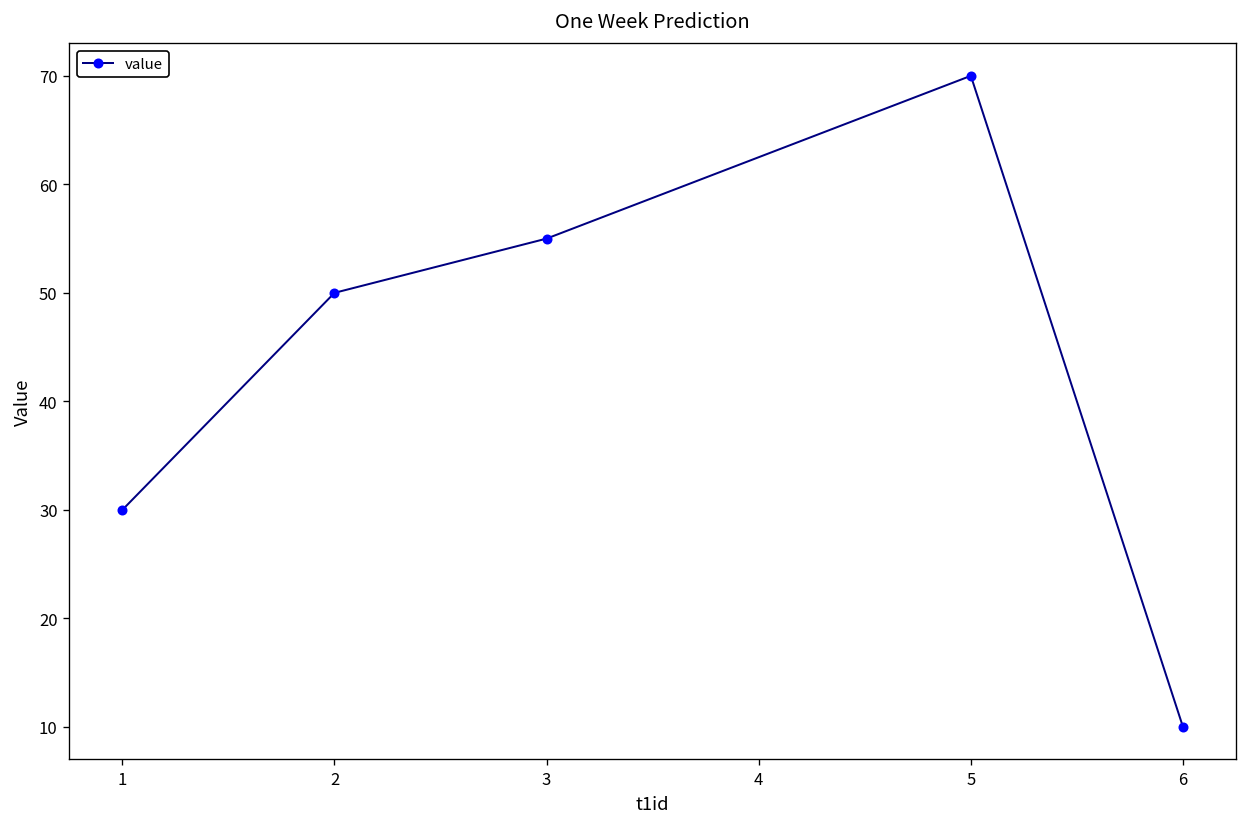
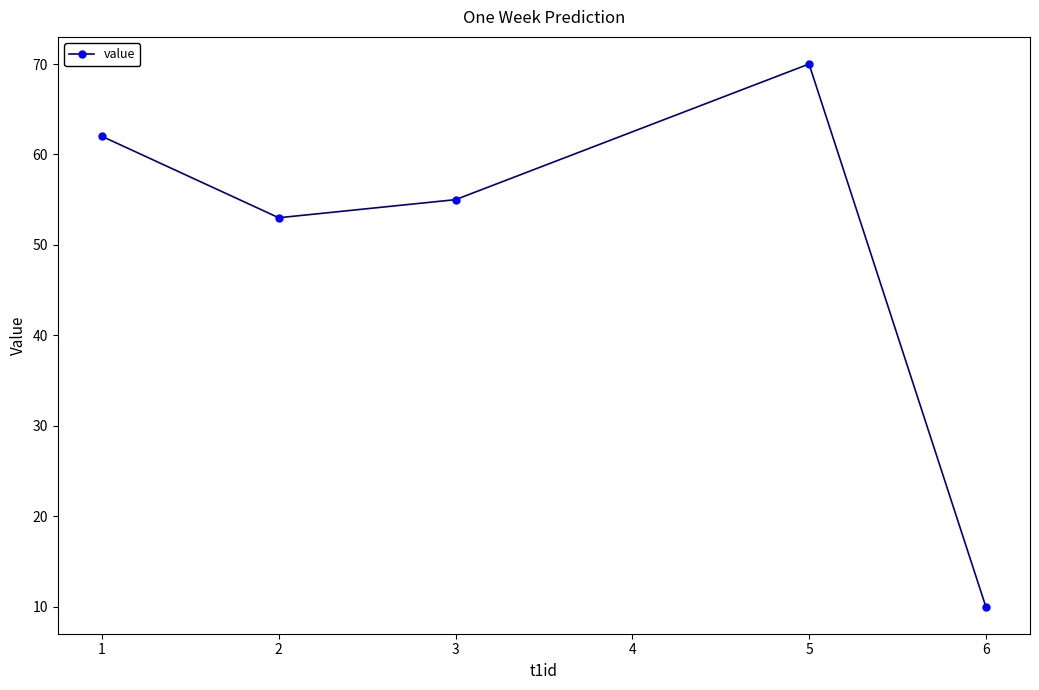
  {
-   "1": 30,
-   "2": 50,
+   "1": 62,
+   "2": 53,
    "3": 55,
    "5": 70,
    "6": 10
  }
